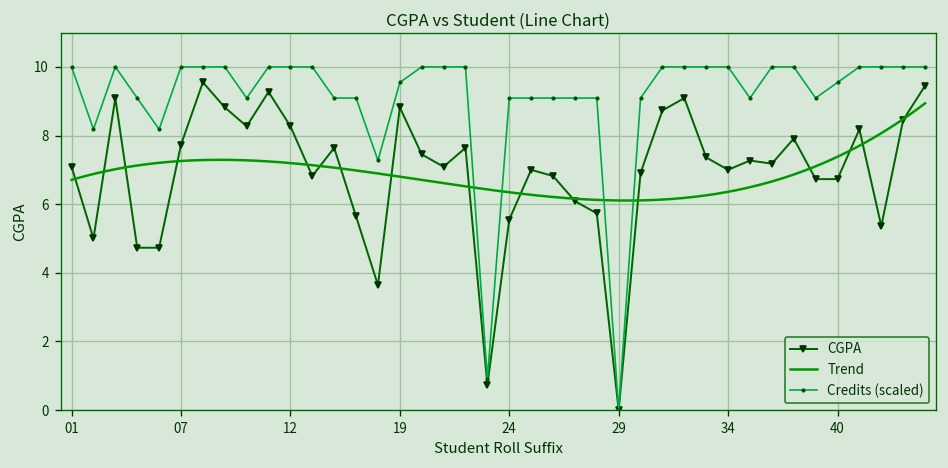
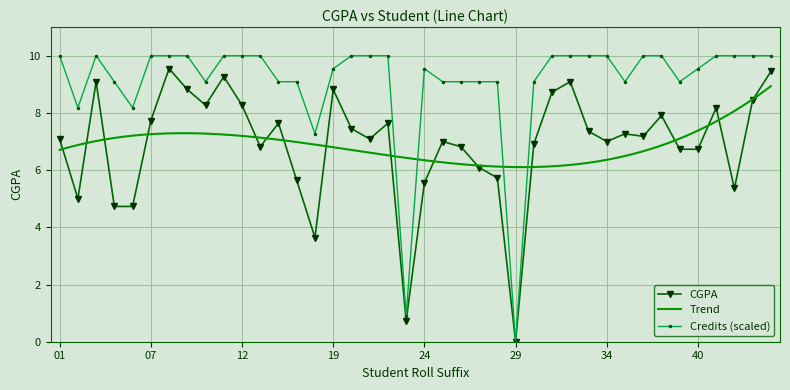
  {
    "Credits (scaled)": {
      "01": 10.0,
      "07": 10.0,
      "12": 10.0,
      "19": 9.5,
-     "24": 9.1,
+     "24": 9.5,
      "34": 10.0,
      "40": 9.5
    }
  }
